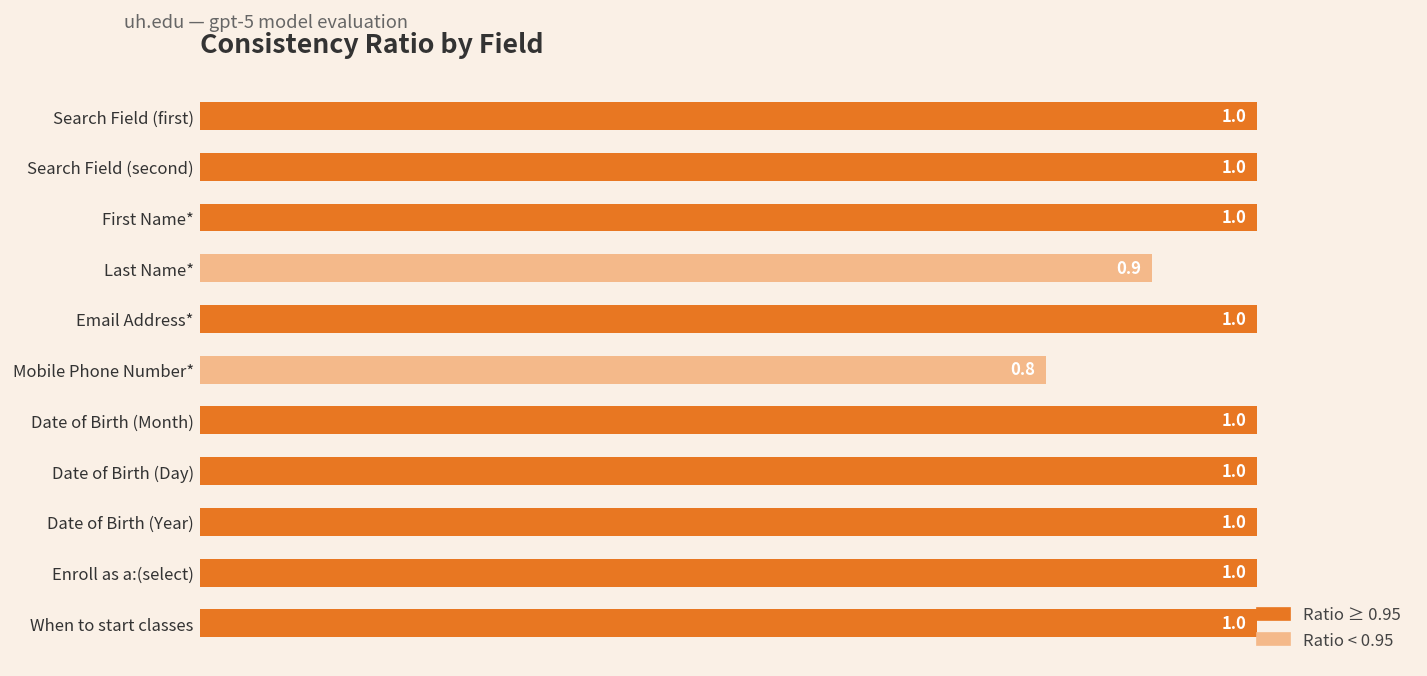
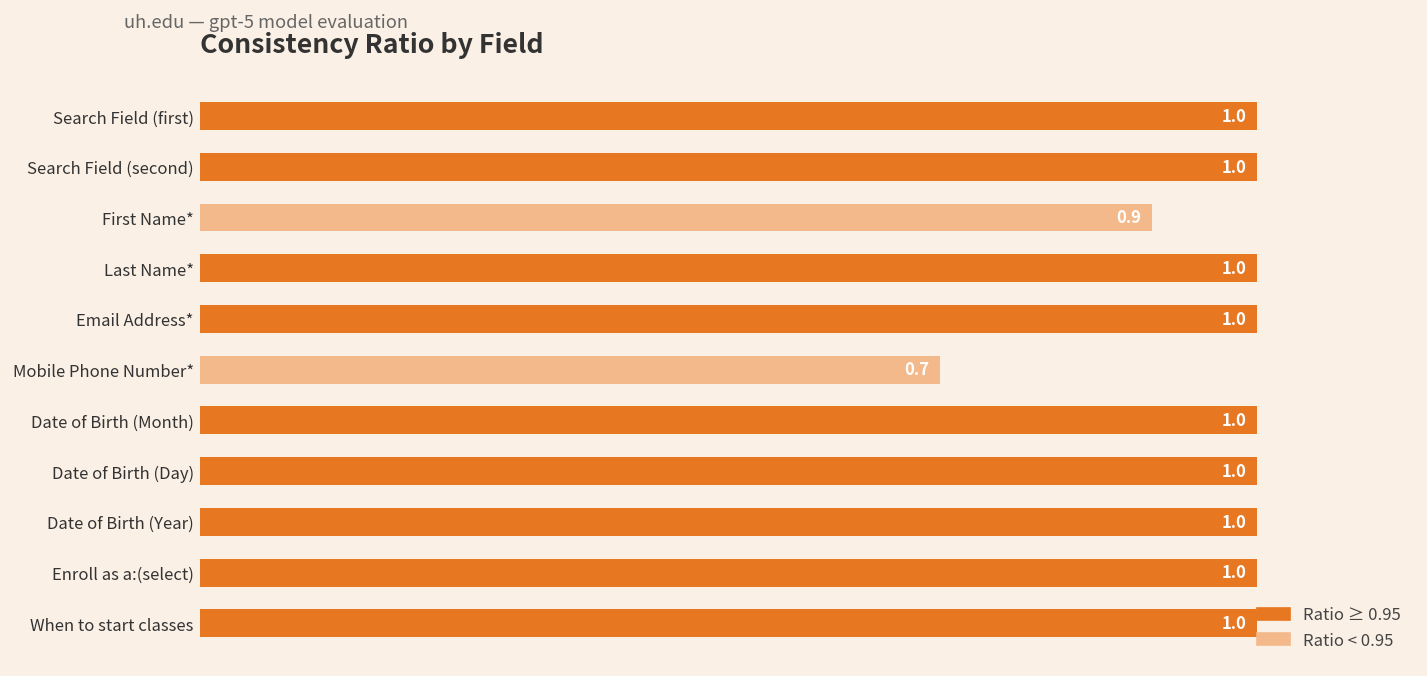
  {
    "Search Field (first)": 1.0,
    "Search Field (second)": 1.0,
-   "First Name*": 1.0,
-   "Last Name*": 0.9,
+   "First Name*": 0.9,
+   "Last Name*": 1.0,
    "Email Address*": 1.0,
-   "Mobile Phone Number*": 0.8,
+   "Mobile Phone Number*": 0.7,
    "Date of Birth (Month)": 1.0,
    "Date of Birth (Day)": 1.0,
    "Date of Birth (Year)": 1.0,
    "Enroll as a:(select)": 1.0,
    "When to start classes": 1.0
  }
